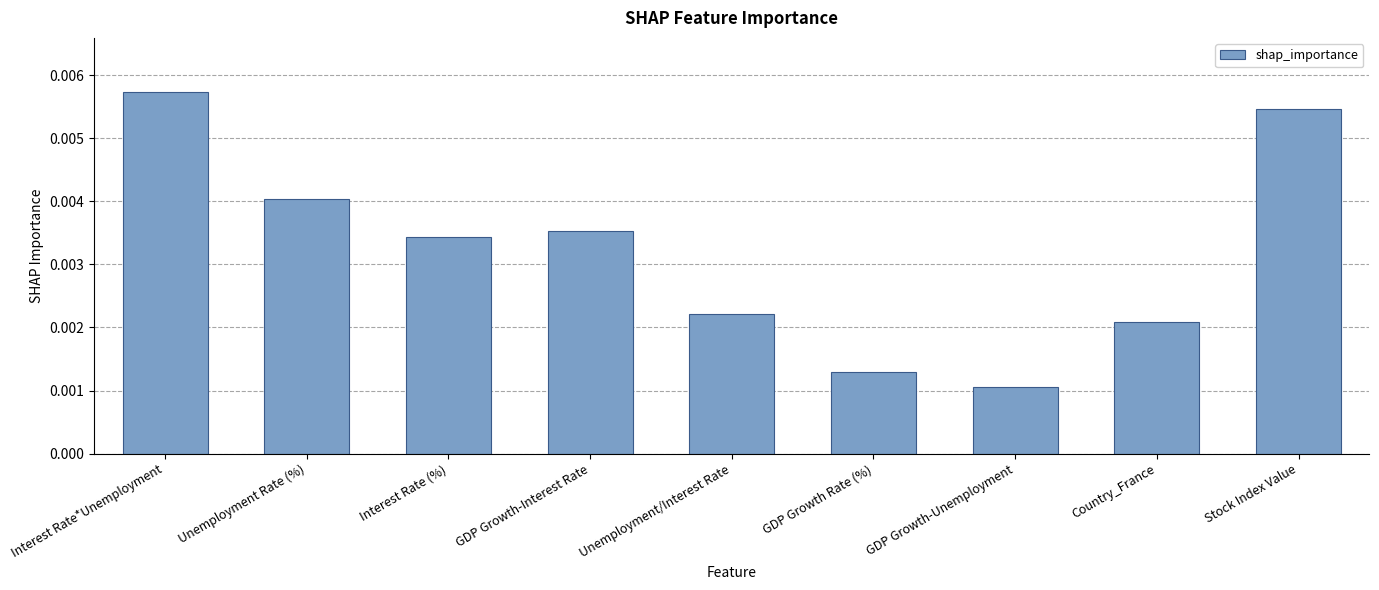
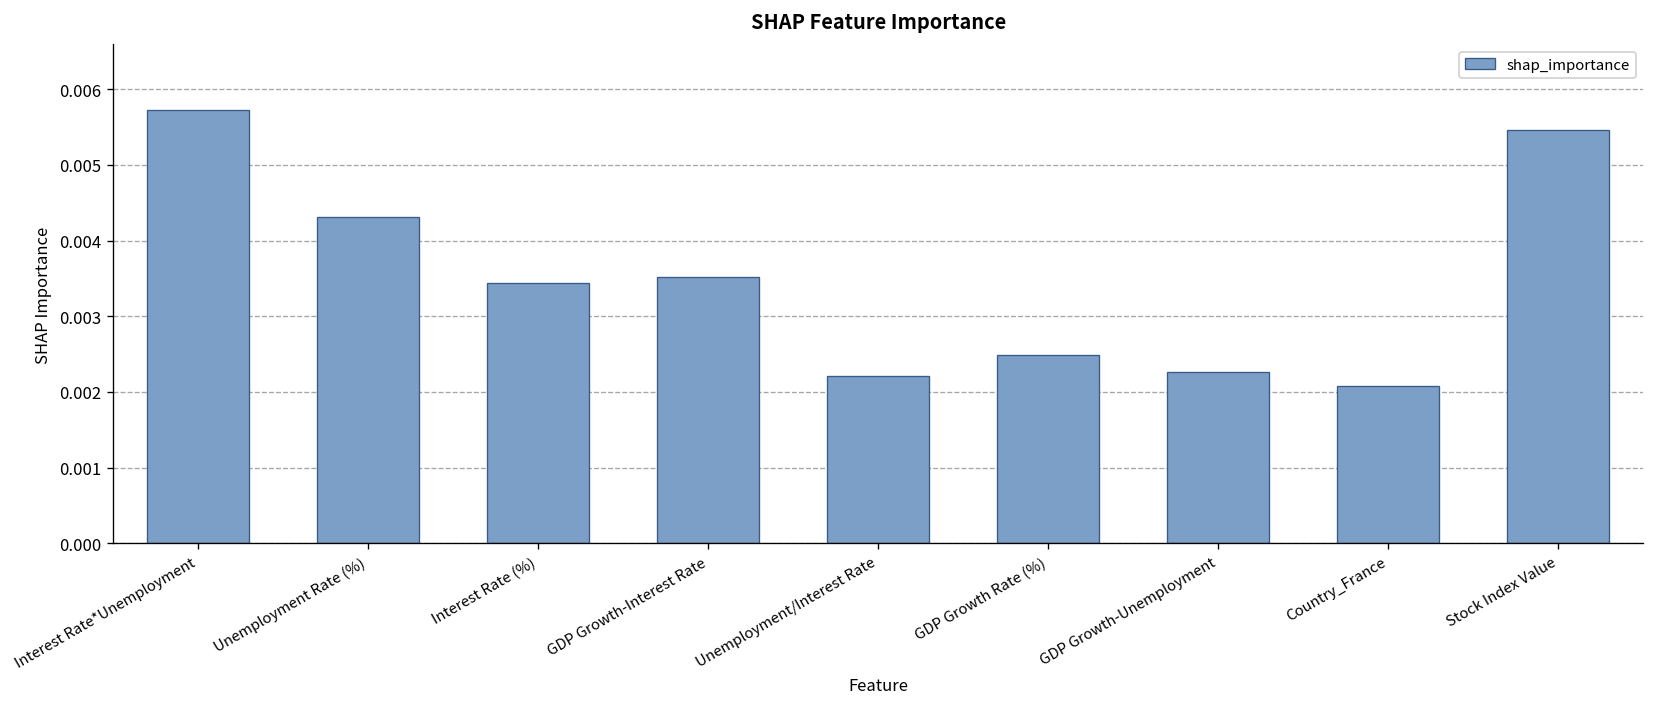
  {
    "Interest Rate*Unemployment": 0.0057,
-   "Unemployment Rate (%)": 0.0040,
+   "Unemployment Rate (%)": 0.0043,
    "Interest Rate (%)": 0.0034,
    "GDP Growth-Interest Rate": 0.0035,
    "Unemployment/Interest Rate": 0.0022,
-   "GDP Growth Rate (%)": 0.0013,
-   "GDP Growth-Unemployment": 0.0011,
+   "GDP Growth Rate (%)": 0.0025,
+   "GDP Growth-Unemployment": 0.0023,
    "Country_France": 0.0021,
    "Stock Index Value": 0.0055
  }
